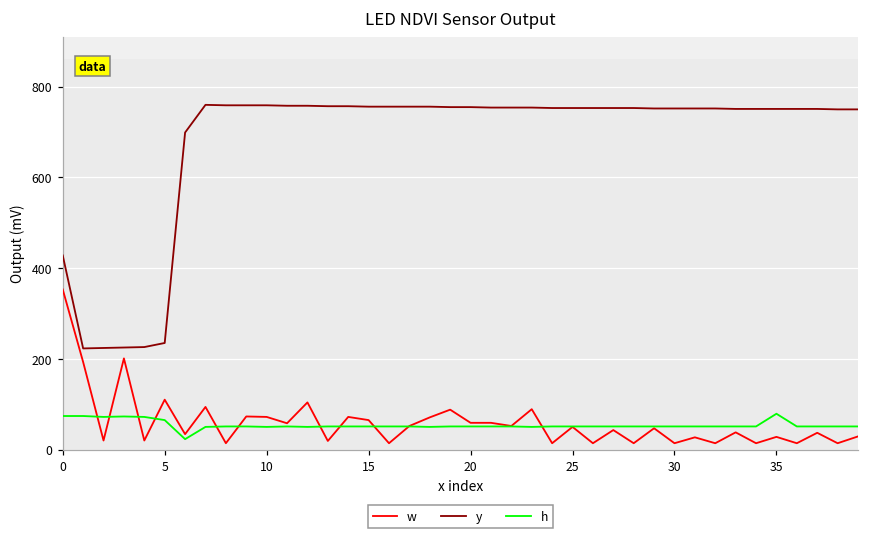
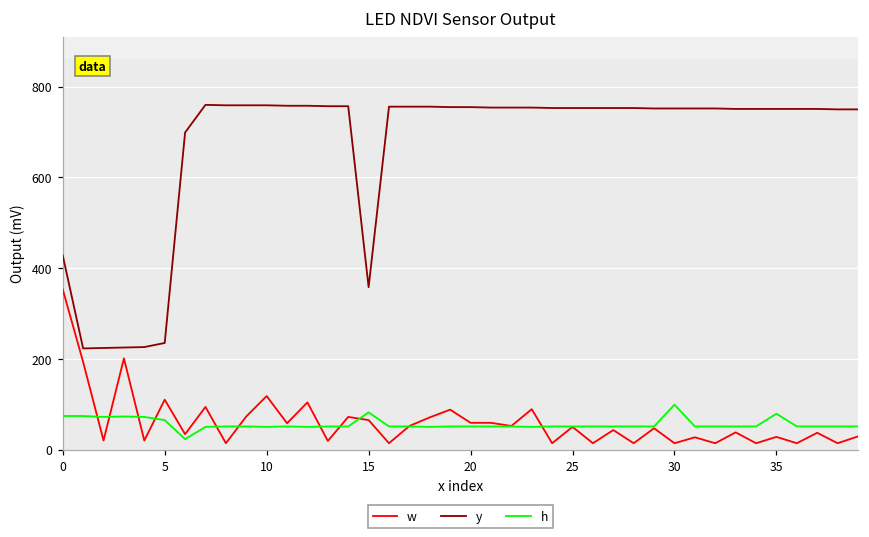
  {
    "w": {
      "0": 350,
      "5": 110,
-     "10": 70,
+     "10": 120,
      "15": 70,
      "20": 60,
      "30": 10,
      "35": 30
    },
    "y": {
      "0": 430,
      "5": 240,
      "10": 760,
-     "15": 760,
+     "15": 360,
      "20": 760,
      "25": 750,
      "30": 750,
      "35": 750
    },
    "h": {
      "0": 70,
      "5": 70,
      "10": 50,
-     "15": 50,
+     "15": 80,
      "20": 50,
-     "30": 50,
+     "30": 100,
      "35": 80
    }
  }
